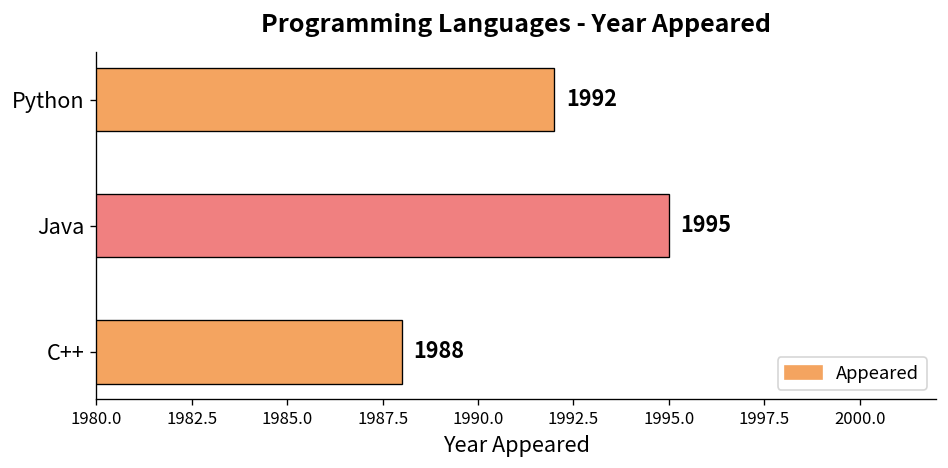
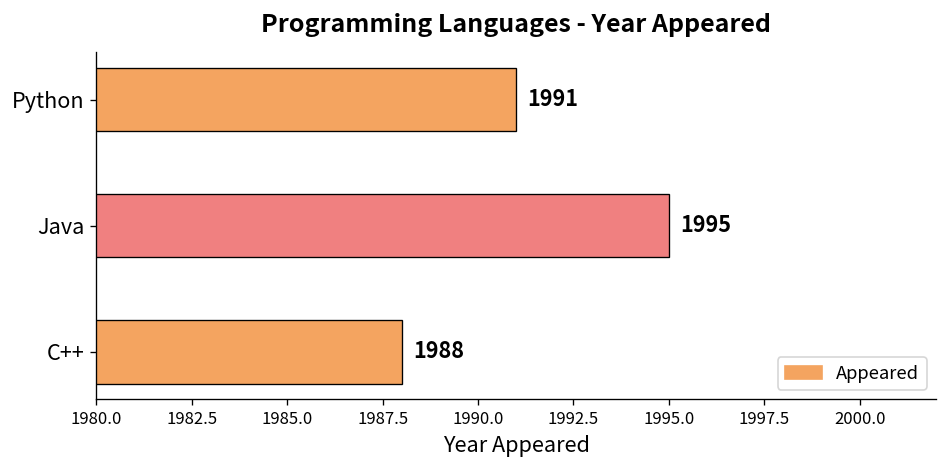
  {
-   "Python": 1992,
+   "Python": 1991,
    "Java": 1995,
    "C++": 1988
  }
